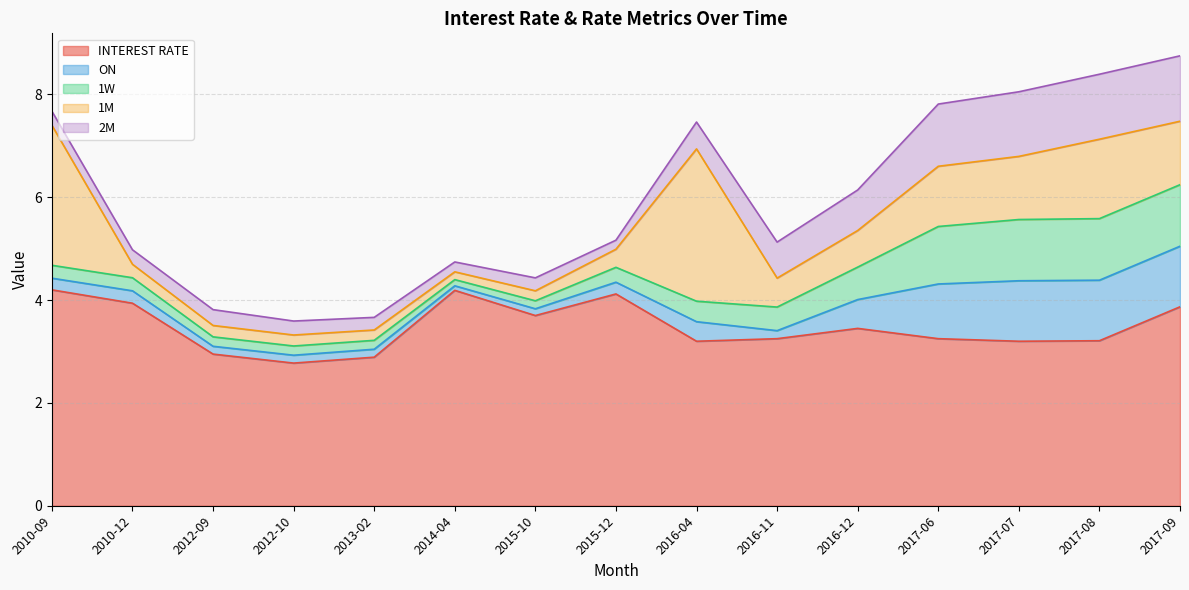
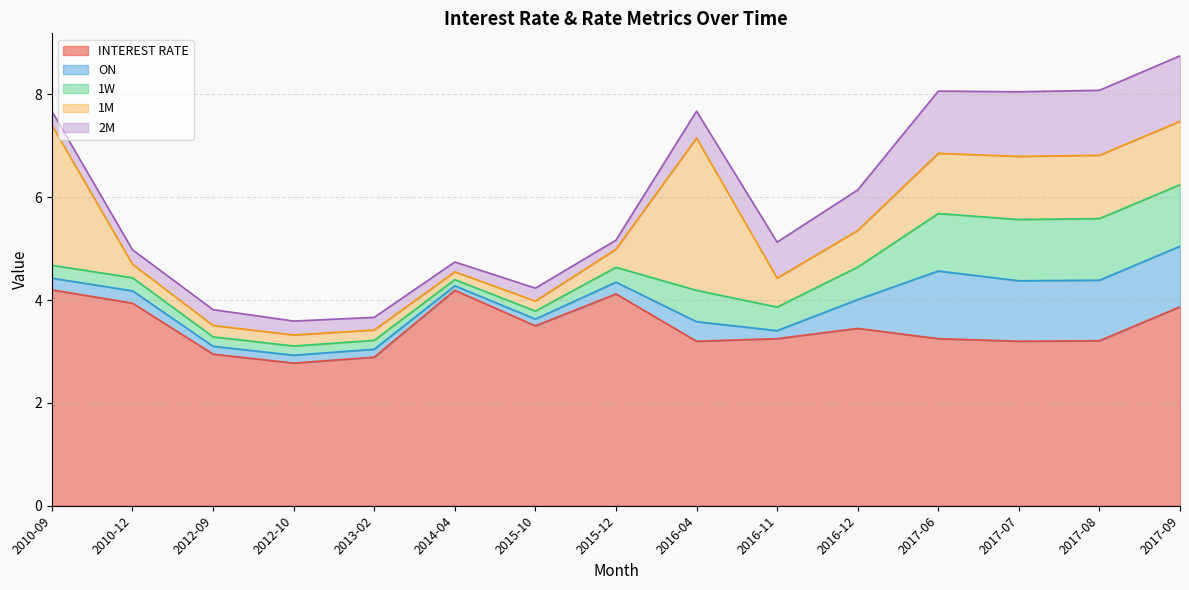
  {
    "INTEREST RATE": {
      "2010-09": 4.2,
      "2010-12": 3.9,
      "2012-09": 3.0,
      "2012-10": 2.8,
      "2013-02": 2.9,
      "2014-04": 4.2,
-     "2015-10": 3.7,
+     "2015-10": 3.5,
      "2015-12": 4.1,
      "2016-04": 3.2,
      "2016-11": 3.3,
      "2016-12": 3.5,
      "2017-06": 3.3,
      "2017-07": 3.2,
      "2017-08": 3.2,
      "2017-09": 3.9
    },
    "ON": {
      "2010-09": 0.2,
      "2010-12": 0.2,
      "2012-09": 0.2,
      "2012-10": 0.2,
      "2013-02": 0.2,
      "2014-04": 0.1,
      "2015-10": 0.1,
      "2015-12": 0.2,
      "2016-04": 0.4,
      "2016-11": 0.2,
      "2016-12": 0.6,
-     "2017-06": 1.1,
+     "2017-06": 1.3,
      "2017-07": 1.2,
      "2017-08": 1.2,
      "2017-09": 1.2
    },
    "1W": {
      "2010-09": 0.3,
      "2010-12": 0.3,
      "2012-09": 0.2,
      "2012-10": 0.2,
      "2013-02": 0.2,
      "2014-04": 0.1,
      "2015-10": 0.2,
      "2015-12": 0.3,
-     "2016-04": 0.4,
+     "2016-04": 0.6,
      "2016-11": 0.5,
      "2016-12": 0.6,
      "2017-06": 1.1,
      "2017-07": 1.2,
      "2017-08": 1.2,
      "2017-09": 1.2
    },
    "1M": {
      "2010-09": 2.7,
      "2010-12": 0.3,
      "2012-09": 0.2,
      "2012-10": 0.2,
      "2013-02": 0.2,
      "2014-04": 0.2,
      "2015-10": 0.2,
      "2015-12": 0.4,
      "2016-04": 3.0,
      "2016-11": 0.6,
      "2016-12": 0.7,
      "2017-06": 1.2,
      "2017-07": 1.2,
-     "2017-08": 1.5,
+     "2017-08": 1.2,
      "2017-09": 1.2
    },
    "2M": {
      "2010-09": 0.3,
      "2010-12": 0.3,
      "2012-09": 0.3,
      "2012-10": 0.3,
      "2013-02": 0.2,
      "2014-04": 0.2,
      "2015-10": 0.3,
      "2015-12": 0.2,
      "2016-04": 0.5,
      "2016-11": 0.7,
      "2016-12": 0.8,
      "2017-06": 1.2,
      "2017-07": 1.3,
      "2017-08": 1.3,
      "2017-09": 1.3
    }
  }
